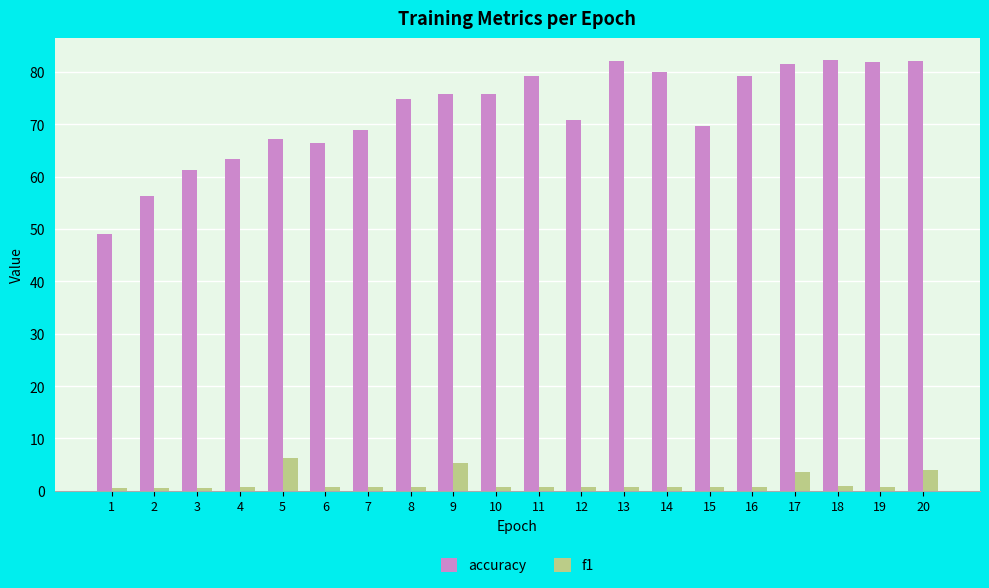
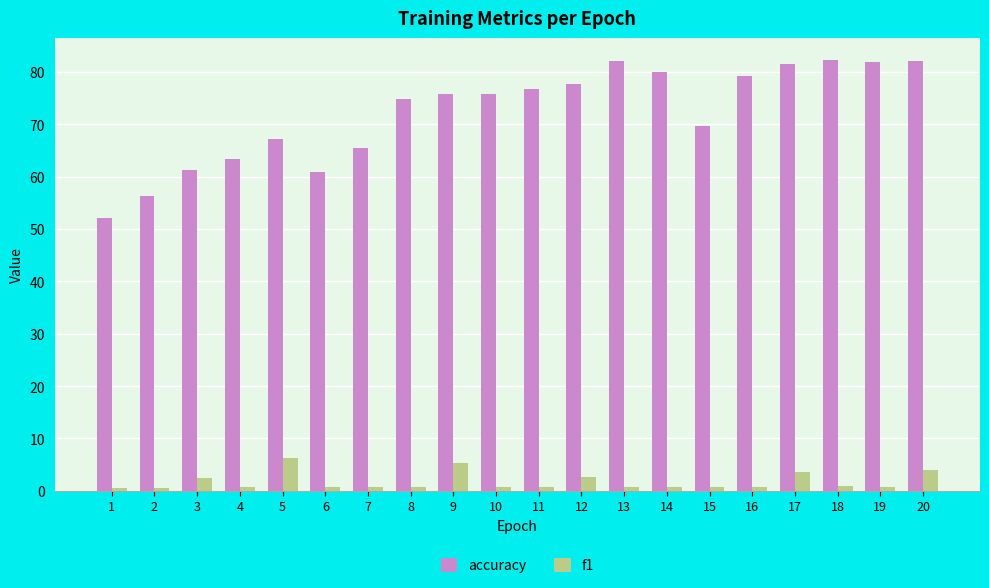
  {
    "accuracy": {
-     "1": 49,
+     "1": 52,
      "2": 56,
      "3": 61,
      "4": 63,
      "5": 67,
-     "6": 67,
-     "7": 69,
+     "6": 61,
+     "7": 66,
      "8": 75,
      "9": 76,
      "10": 76,
-     "11": 79,
-     "12": 71,
+     "11": 77,
+     "12": 78,
      "13": 82,
      "14": 80,
      "15": 70,
      "16": 79,
      "17": 82,
      "18": 82,
      "19": 82,
      "20": 82
    },
    "f1": {
      "1": 0,
      "2": 1,
-     "3": 1,
+     "3": 2,
      "4": 1,
      "5": 6,
      "6": 1,
      "7": 1,
      "8": 1,
      "9": 5,
      "10": 1,
      "11": 1,
-     "12": 1,
+     "12": 3,
      "13": 1,
      "14": 1,
      "15": 1,
      "16": 1,
      "17": 4,
      "18": 1,
      "19": 1,
      "20": 4
    }
  }
